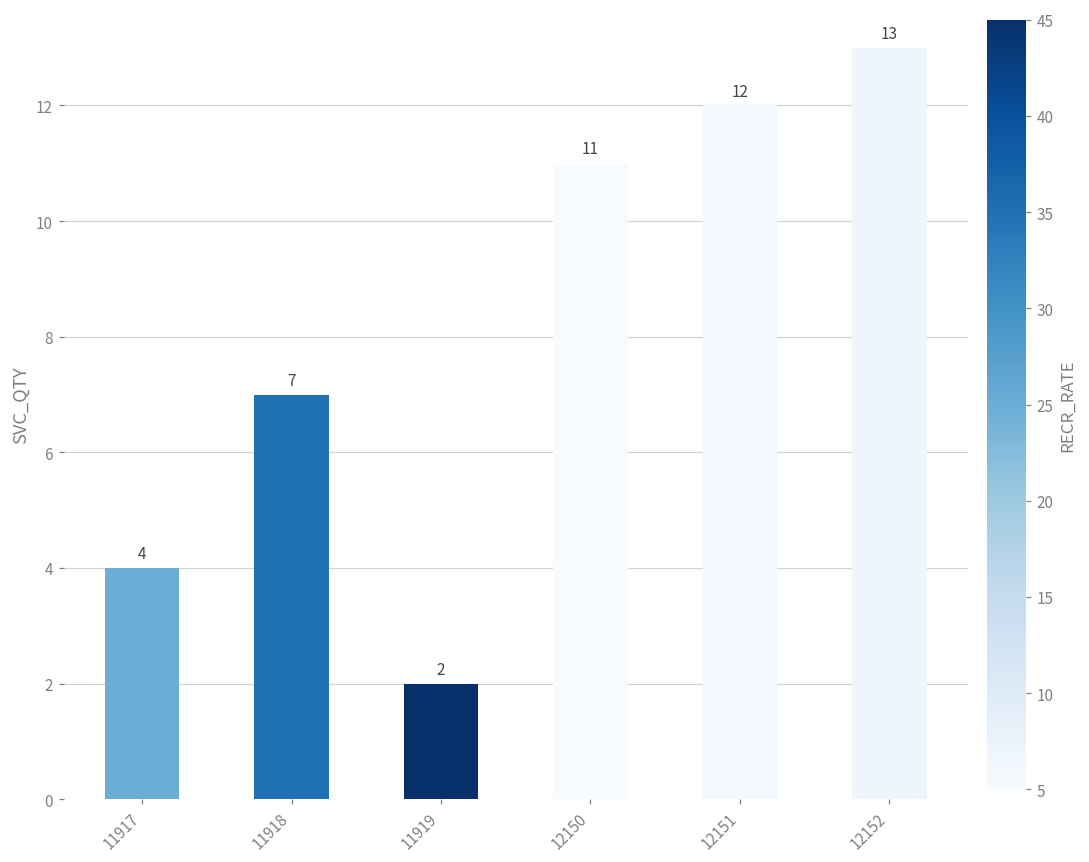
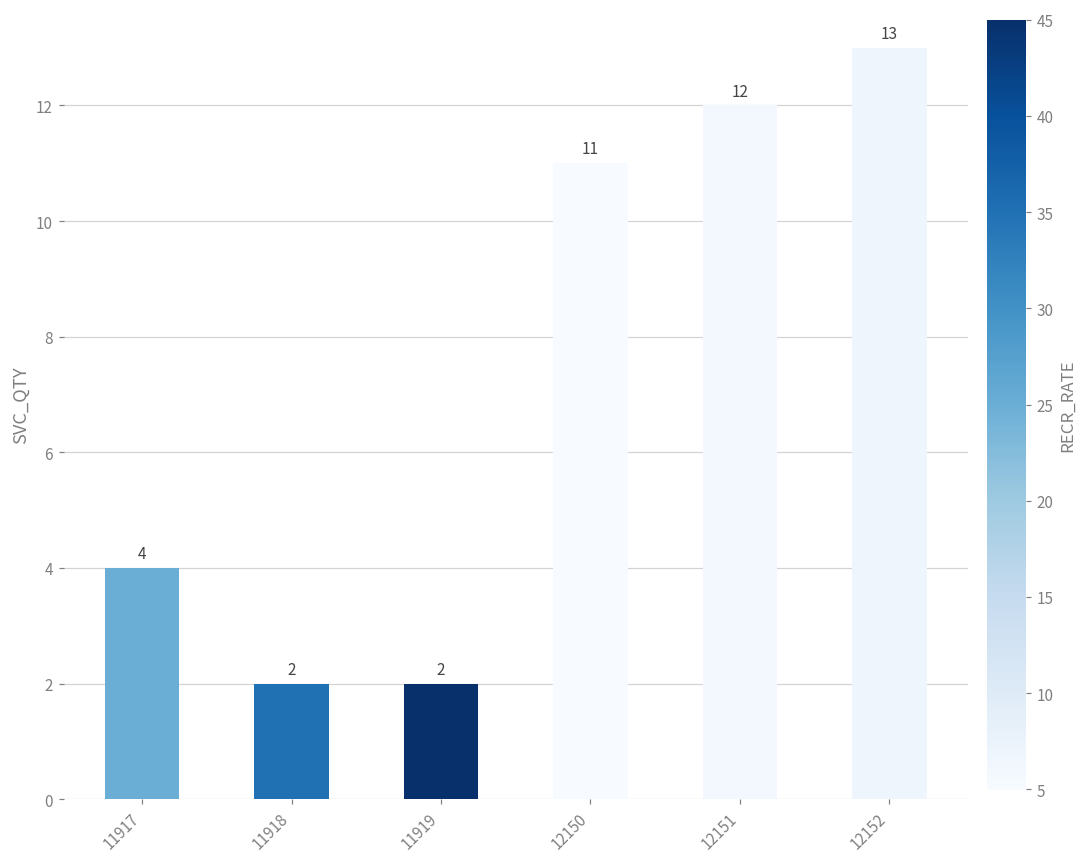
  {
    "11917": 4,
-   "11918": 7,
+   "11918": 2,
    "11919": 2,
    "12150": 11,
    "12151": 12,
    "12152": 13
  }
